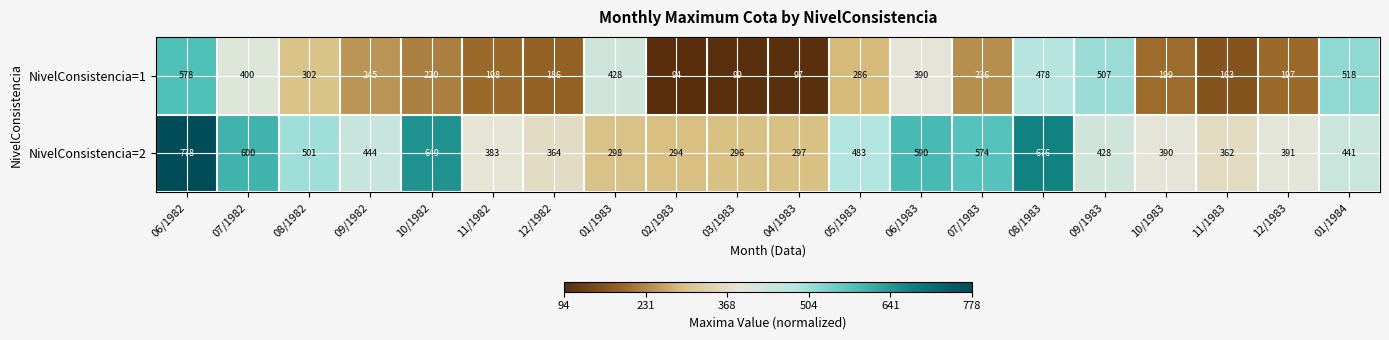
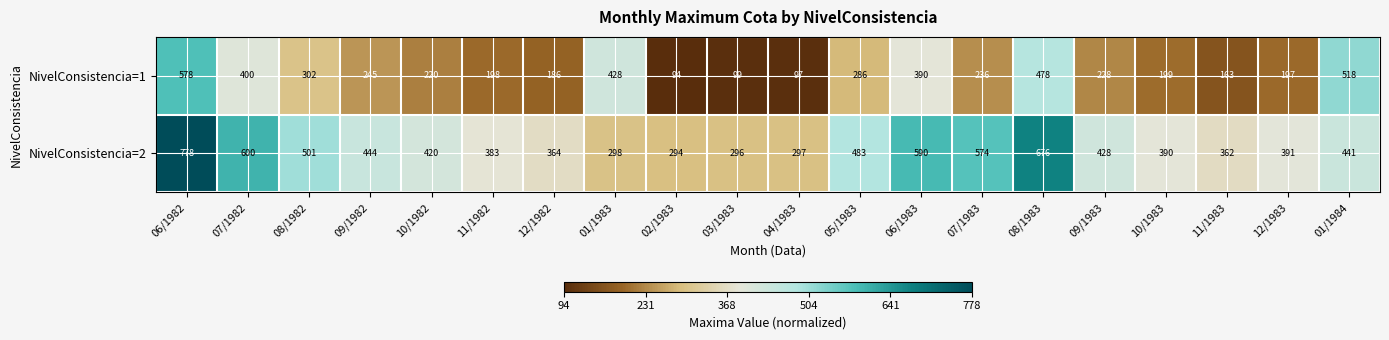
  {
    "NivelConsistencia=1": {
      "06/1982": 578,
      "07/1982": 400,
      "08/1982": 302,
      "09/1982": 245,
      "10/1982": 220,
      "11/1982": 198,
      "12/1982": 186,
      "01/1983": 428,
      "02/1983": 94,
      "03/1983": 99,
      "04/1983": 97,
      "05/1983": 286,
      "06/1983": 390,
      "07/1983": 236,
      "08/1983": 478,
-     "09/1983": 507,
+     "09/1983": 228,
      "10/1983": 199,
      "11/1983": 163,
      "12/1983": 197,
      "01/1984": 518
    },
    "NivelConsistencia=2": {
      "06/1982": 778,
      "07/1982": 600,
      "08/1982": 501,
      "09/1982": 444,
-     "10/1982": 649,
+     "10/1982": 420,
      "11/1982": 383,
      "12/1982": 364,
      "01/1983": 298,
      "02/1983": 294,
      "03/1983": 296,
      "04/1983": 297,
      "05/1983": 483,
      "06/1983": 590,
      "07/1983": 574,
      "08/1983": 676,
      "09/1983": 428,
      "10/1983": 390,
      "11/1983": 362,
      "12/1983": 391,
      "01/1984": 441
    }
  }
